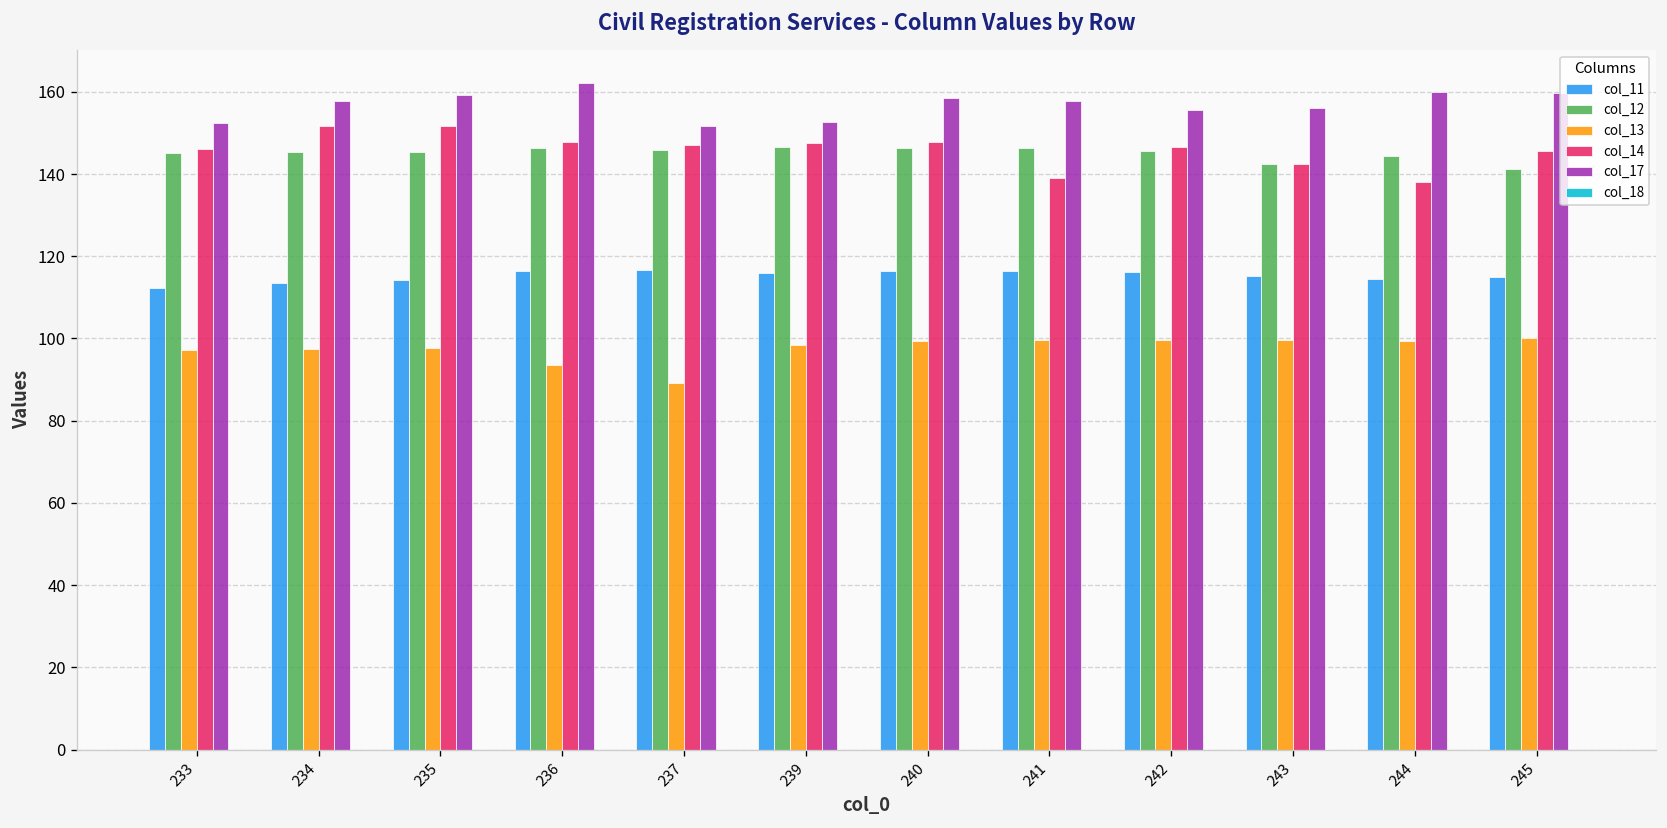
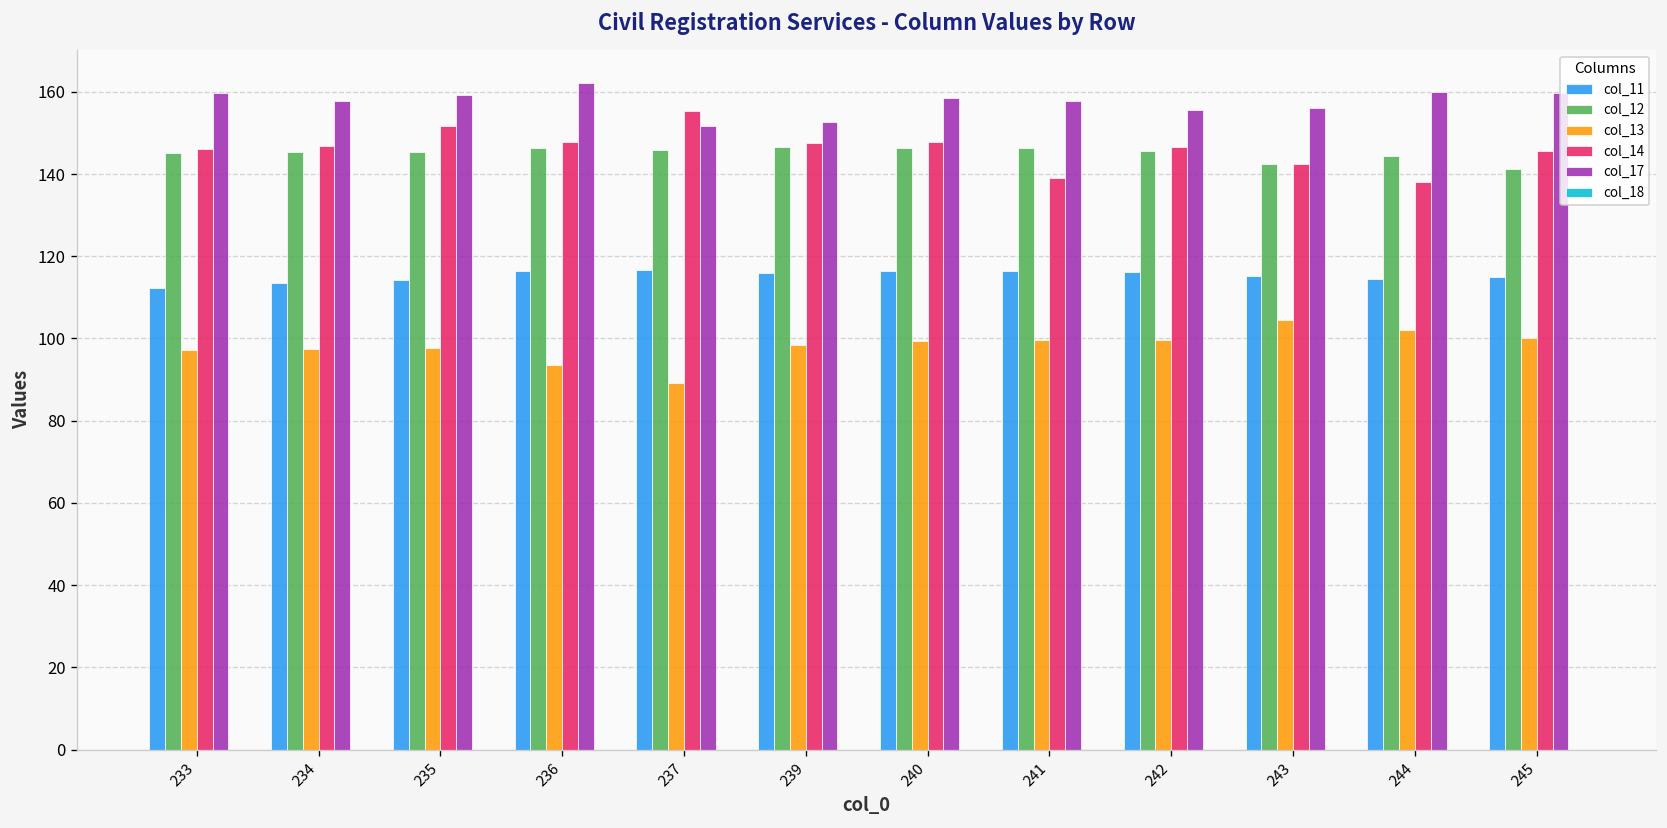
  {
    "col_12": {
      "233": 145,
      "234": 145,
      "235": 145,
      "236": 146,
      "237": 146,
      "239": 146,
      "240": 146,
      "241": 146,
      "242": 146,
      "243": 143,
      "244": 144,
      "245": 141
    },
    "col_13": {
      "233": 97,
      "234": 98,
      "235": 98,
      "236": 94,
      "237": 89,
      "239": 98,
      "240": 99,
      "241": 100,
      "242": 100,
-     "243": 100,
-     "244": 99,
+     "243": 105,
+     "244": 102,
      "245": 100
    },
    "col_14": {
      "233": 146,
-     "234": 152,
+     "234": 147,
      "235": 152,
      "236": 148,
-     "237": 147,
+     "237": 155,
      "239": 148,
      "240": 148,
      "241": 139,
      "242": 146,
      "243": 142,
      "244": 138,
      "245": 146
    },
    "col_17": {
-     "233": 152,
+     "233": 160,
      "234": 158,
      "235": 159,
      "236": 162,
      "237": 152,
      "239": 153,
      "240": 158,
      "241": 158,
      "242": 156,
      "243": 156,
      "244": 160
    }
  }
